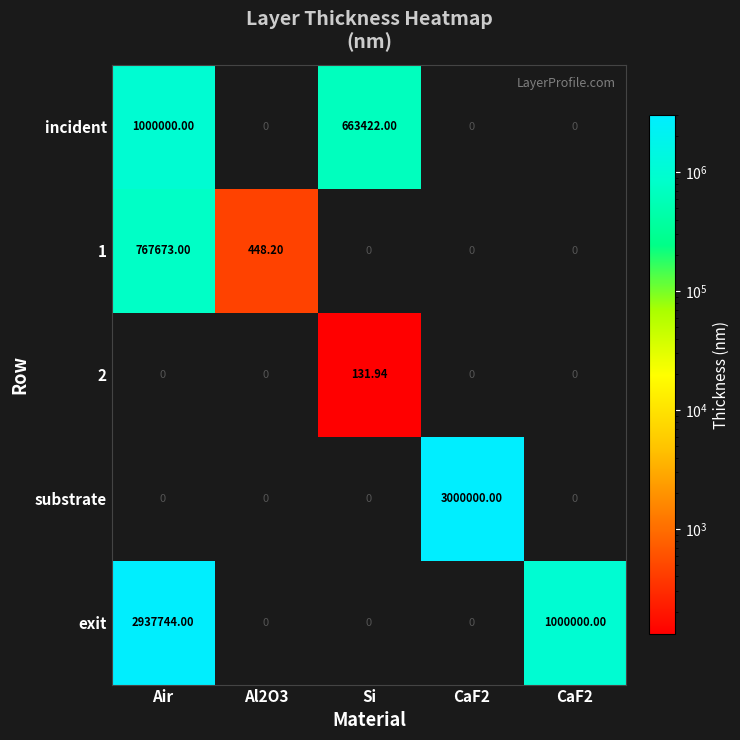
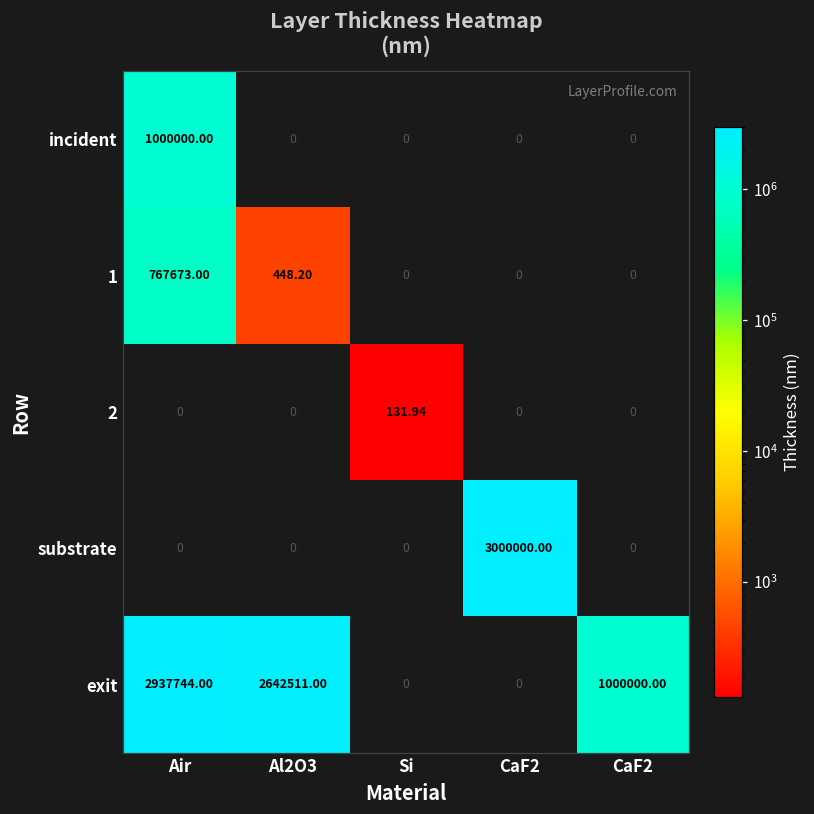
  {
    "incident": {
      "Air": 1000000.00,
      "Al2O3": 0,
-     "Si": 663422.00
+     "Si": 0
    },
    "1": {
      "Air": 767673.00,
      "Al2O3": 448.20,
      "Si": 0
    },
    "2": {
      "Air": 0,
      "Al2O3": 0,
      "Si": 131.94
    },
    "substrate": {
      "Air": 0,
      "Al2O3": 0,
      "Si": 0
    },
    "exit": {
      "Air": 2937744.00,
-     "Al2O3": 0,
+     "Al2O3": 2642511.00,
      "Si": 0
    }
  }
